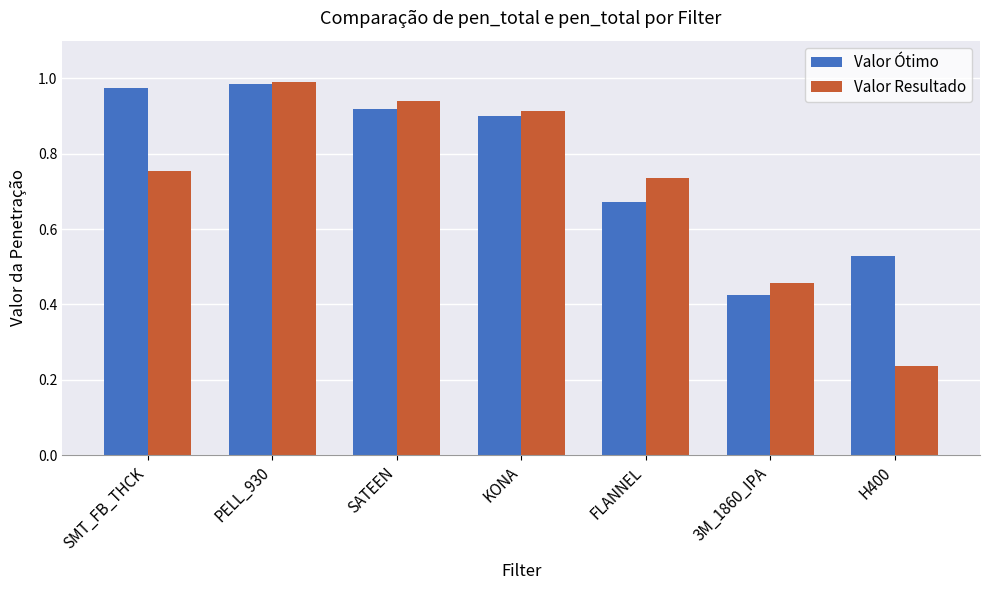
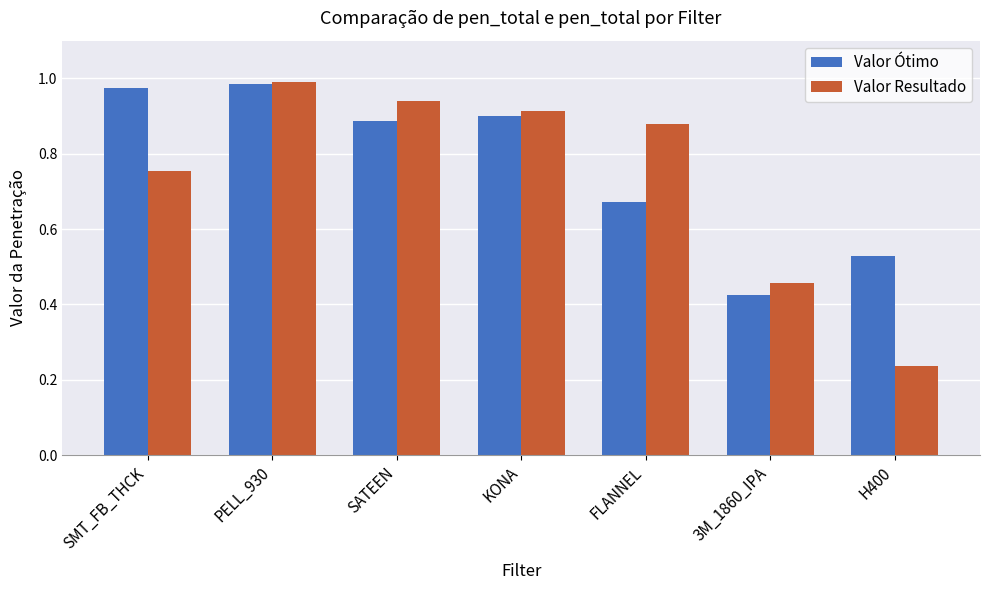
  {
    "Valor Ótimo": {
      "SMT_FB_THCK": 0.97,
      "PELL_930": 0.99,
-     "SATEEN": 0.92,
+     "SATEEN": 0.89,
      "KONA": 0.90,
      "FLANNEL": 0.67,
      "3M_1860_IPA": 0.42,
      "H400": 0.53
    },
    "Valor Resultado": {
      "SMT_FB_THCK": 0.75,
      "PELL_930": 0.99,
      "SATEEN": 0.94,
      "KONA": 0.91,
-     "FLANNEL": 0.74,
+     "FLANNEL": 0.88,
      "3M_1860_IPA": 0.46,
      "H400": 0.24
    }
  }
